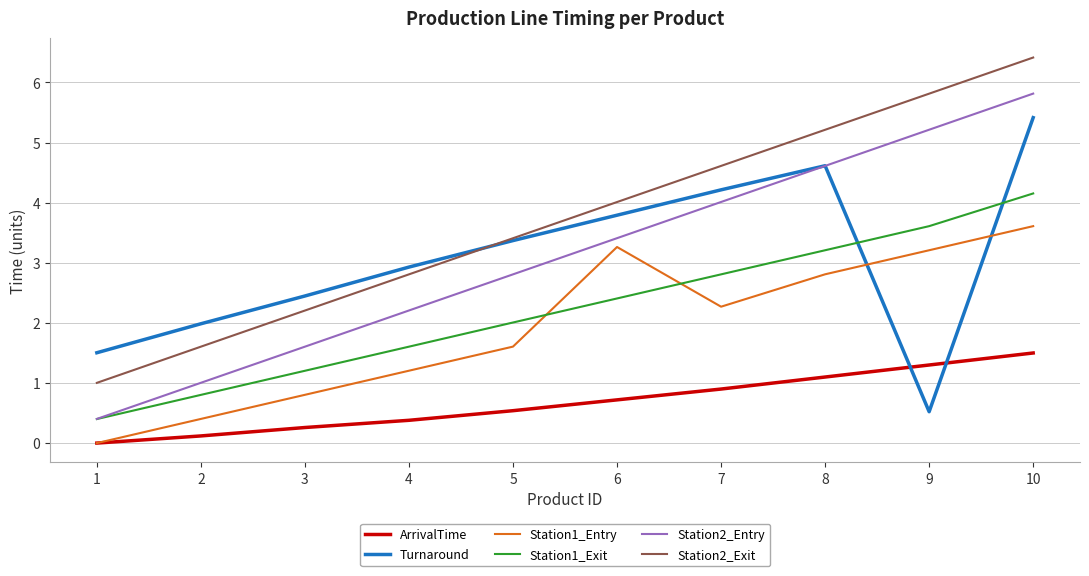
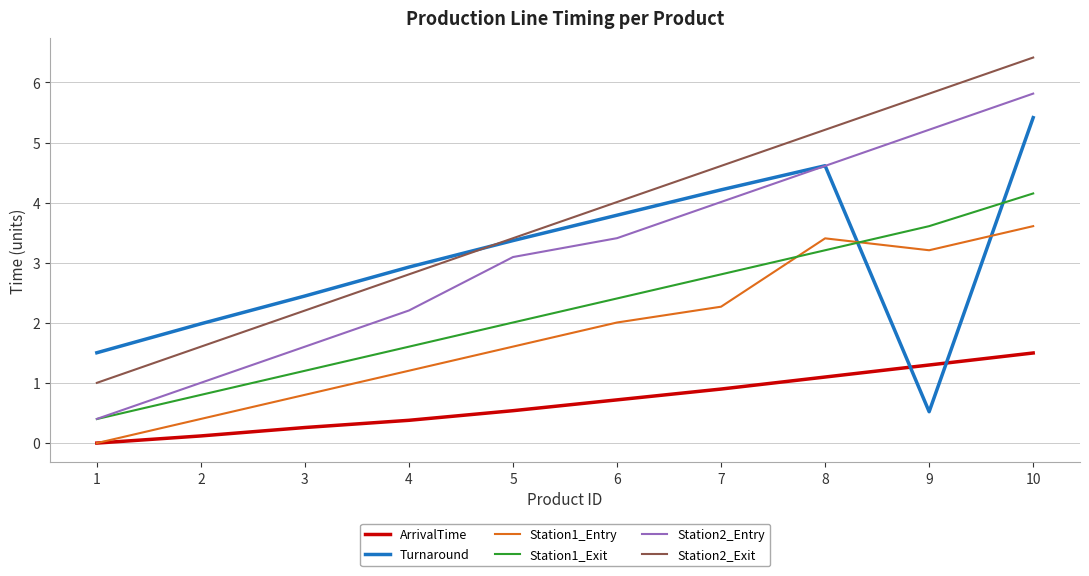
  {
    "ArrivalTime": {
      "2": 0.1,
      "3": 0.3,
      "4": 0.4,
      "5": 0.5,
      "6": 0.7,
      "7": 0.9,
      "8": 1.1,
      "9": 1.3,
      "10": 1.5
    },
    "Turnaround": {
      "1": 1.5,
      "2": 2.0,
      "3": 2.4,
      "4": 2.9,
      "6": 3.8,
      "7": 4.2,
      "9": 0.5,
      "10": 5.4
    },
    "Station1_Entry": {
      "2": 0.4,
      "3": 0.8,
      "4": 1.2,
      "5": 1.6,
-     "6": 3.3,
+     "6": 2.0,
      "7": 2.3,
-     "8": 2.8,
+     "8": 3.4,
      "9": 3.2,
      "10": 3.6
    },
    "Station1_Exit": {
      "2": 0.8,
      "3": 1.2,
      "4": 1.6,
      "5": 2.0,
      "6": 2.4,
      "7": 2.8,
      "8": 3.2,
      "9": 3.6,
      "10": 4.2
    },
    "Station2_Entry": {
      "2": 1.0,
      "3": 1.6,
      "4": 2.2,
-     "5": 2.8,
+     "5": 3.1,
      "6": 3.4,
      "7": 4.0,
      "9": 5.2,
      "10": 5.8
    },
    "Station2_Exit": {
      "1": 1.0,
      "2": 1.6,
      "3": 2.2,
      "4": 2.8,
      "6": 4.0,
      "7": 4.6,
      "8": 5.2,
      "9": 5.8,
      "10": 6.4
    }
  }
